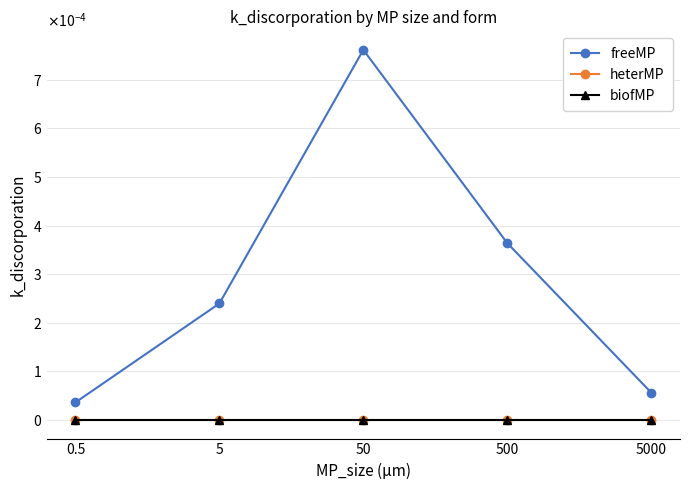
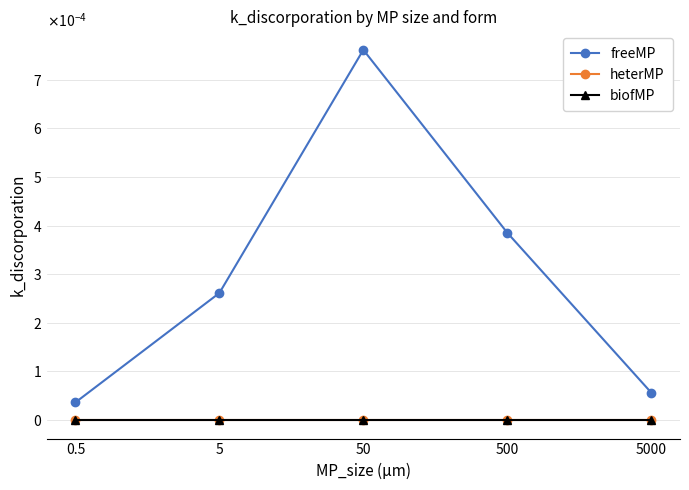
  {
    "freeMP": {
      "0.5": 0.00004,
-     "5": 0.00024,
+     "5": 0.00026,
      "50": 0.00076,
-     "500": 0.00036,
+     "500": 0.00039,
      "5000": 0.00006
    },
    "biofMP": {
      "0.5": 0.00000,
      "5": 0.00000,
      "50": 0.00000,
      "500": 0.00000,
      "5000": 0.00000
    }
  }
